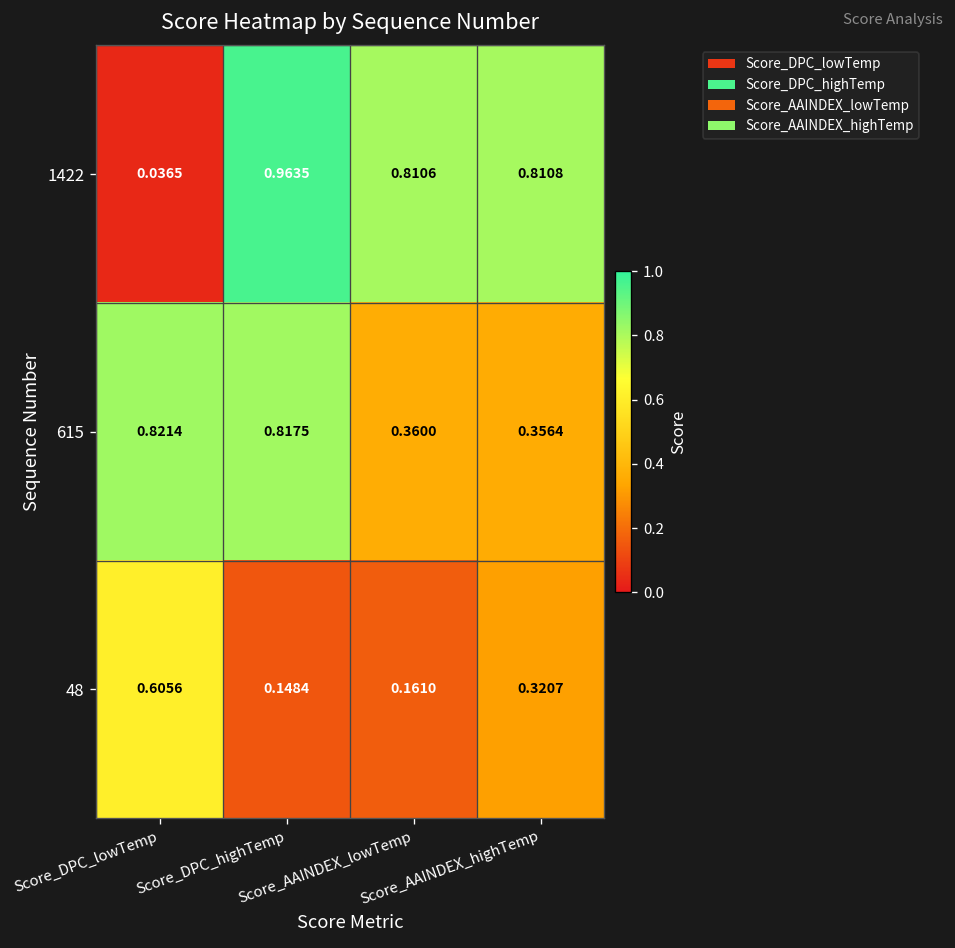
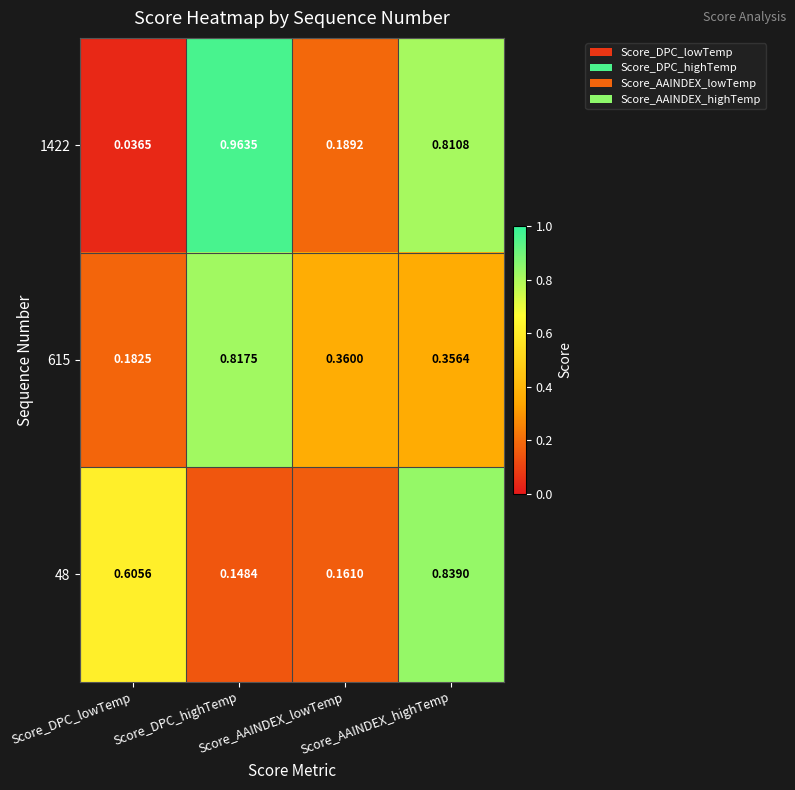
  {
    "1422": {
      "Score_DPC_lowTemp": 0.0365,
      "Score_DPC_highTemp": 0.9635,
-     "Score_AAINDEX_lowTemp": 0.8106,
+     "Score_AAINDEX_lowTemp": 0.1892,
      "Score_AAINDEX_highTemp": 0.8108
    },
    "615": {
-     "Score_DPC_lowTemp": 0.8214,
+     "Score_DPC_lowTemp": 0.1825,
      "Score_DPC_highTemp": 0.8175,
      "Score_AAINDEX_lowTemp": 0.3600,
      "Score_AAINDEX_highTemp": 0.3564
    },
    "48": {
      "Score_DPC_lowTemp": 0.6056,
      "Score_DPC_highTemp": 0.1484,
      "Score_AAINDEX_lowTemp": 0.1610,
-     "Score_AAINDEX_highTemp": 0.3207
+     "Score_AAINDEX_highTemp": 0.8390
    }
  }
